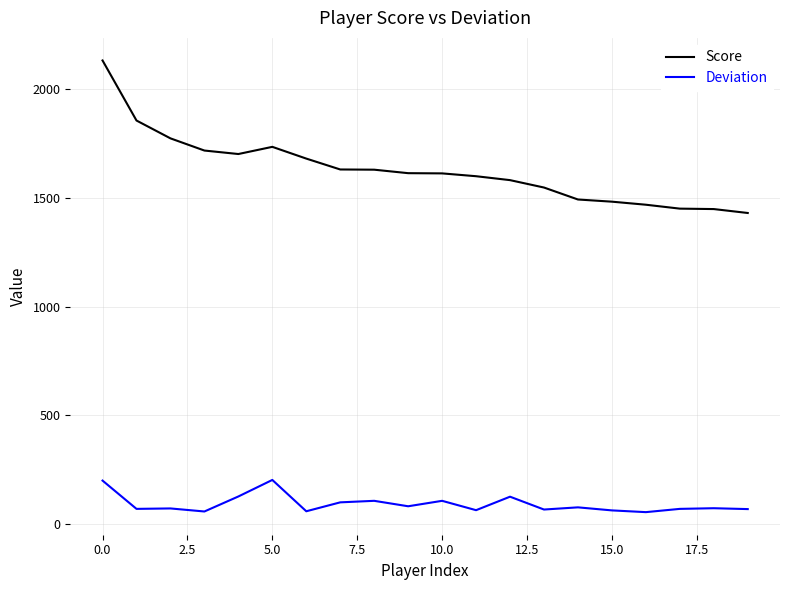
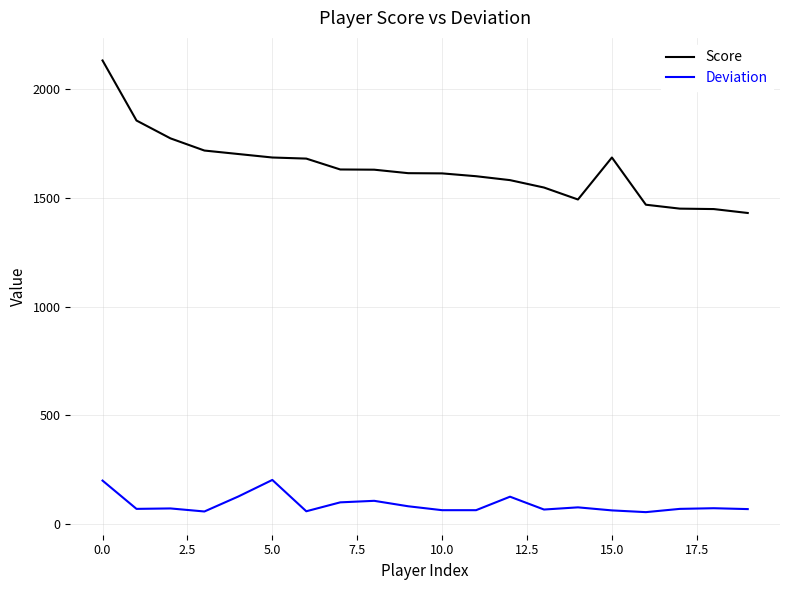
  {
    "Score": {
      "0.0": 2130,
-     "5.0": 1730,
+     "5.0": 1690,
      "10.0": 1610,
-     "15.0": 1480
+     "15.0": 1690
    },
    "Deviation": {
      "0.0": 200,
      "5.0": 200,
-     "10.0": 110,
+     "10.0": 60,
      "15.0": 60
    }
  }
